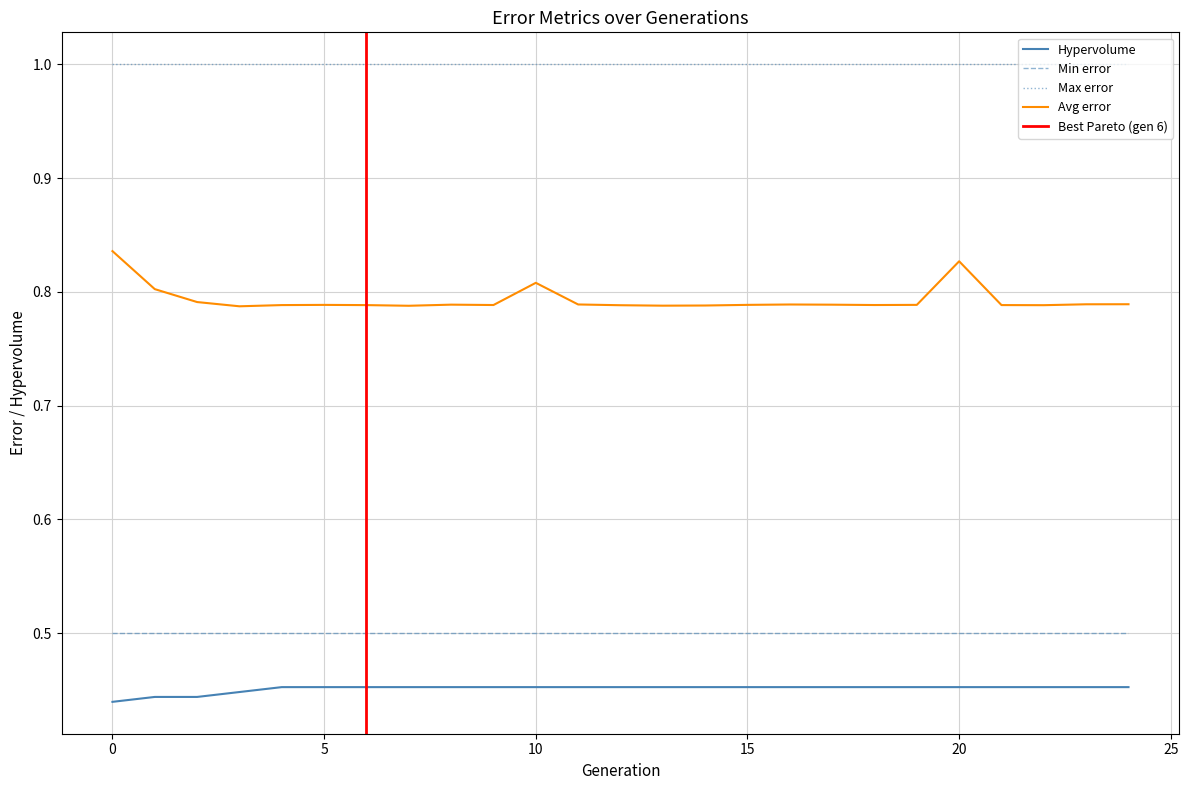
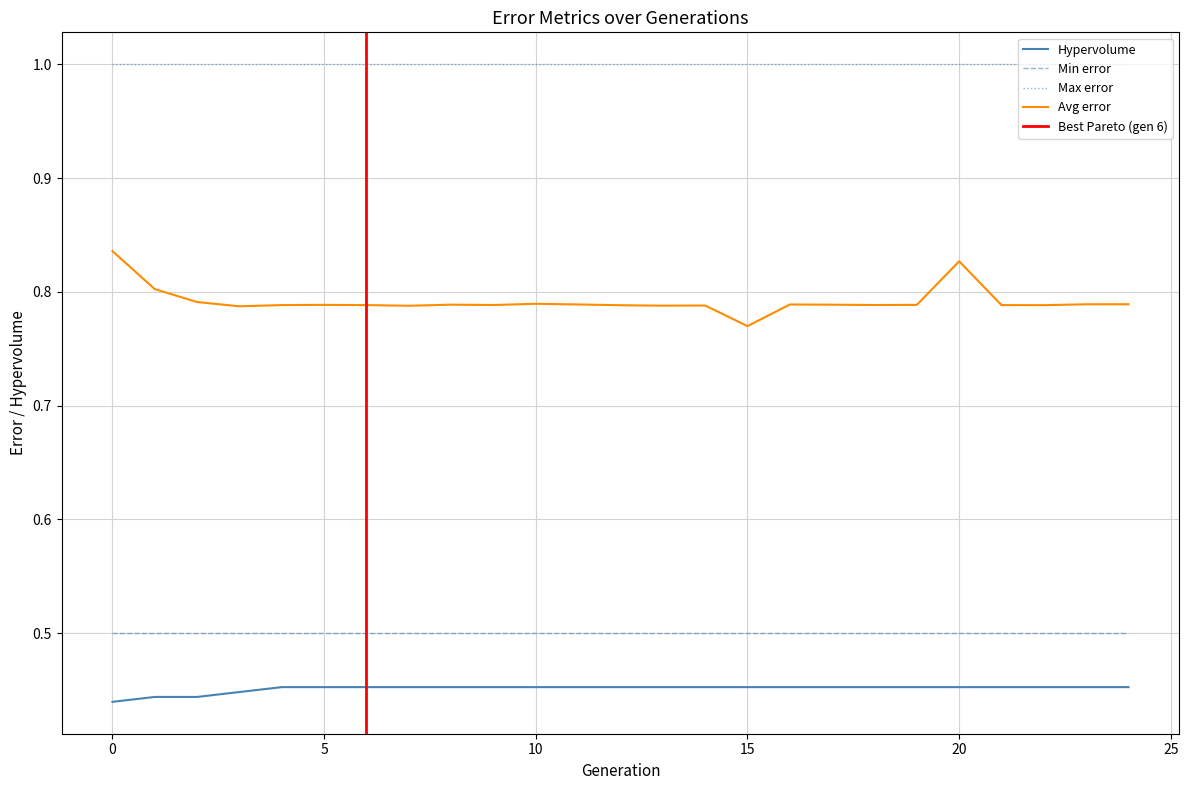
  {
    "Avg error": {
      "0": 0.836,
      "5": 0.789,
-     "10": 0.808,
-     "15": 0.789,
+     "10": 0.790,
+     "15": 0.770,
      "20": 0.827
    }
  }
